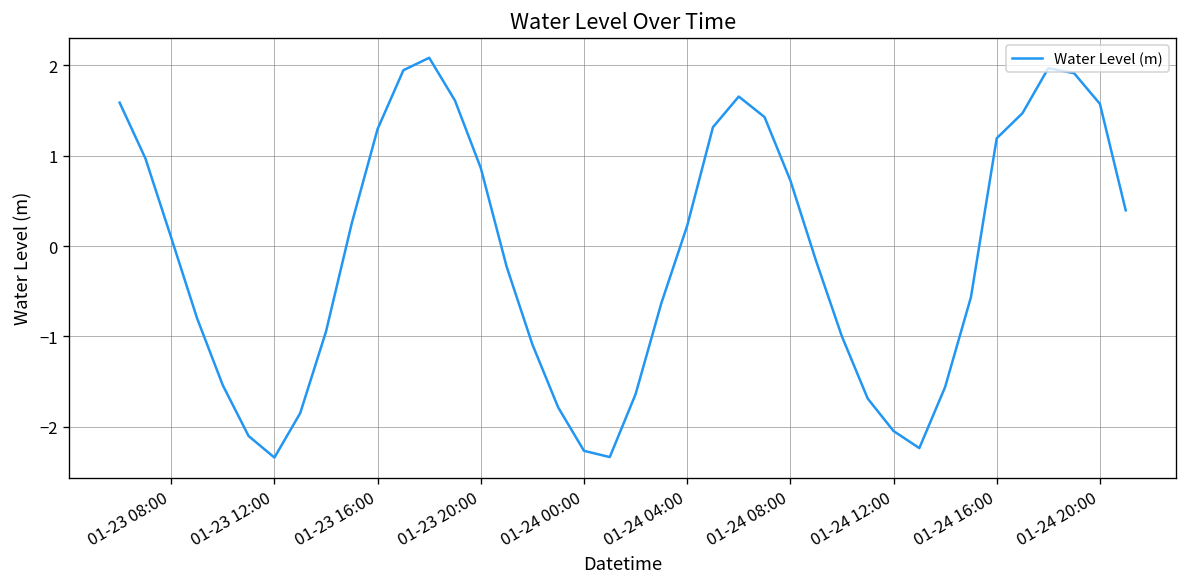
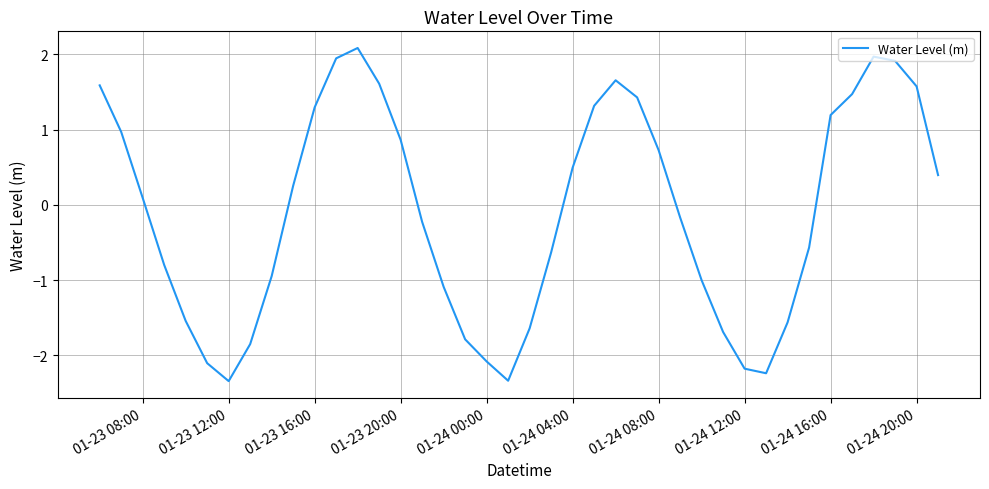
  {
    "01-23 08:00": 0.1,
    "01-23 12:00": -2.3,
    "01-23 16:00": 1.3,
    "01-23 20:00": 0.9,
-   "01-24 00:00": -2.3,
-   "01-24 04:00": 0.2,
+   "01-24 00:00": -2.1,
+   "01-24 04:00": 0.5,
    "01-24 08:00": 0.7,
-   "01-24 12:00": -2.0,
+   "01-24 12:00": -2.2,
    "01-24 16:00": 1.2,
    "01-24 20:00": 1.6
  }
